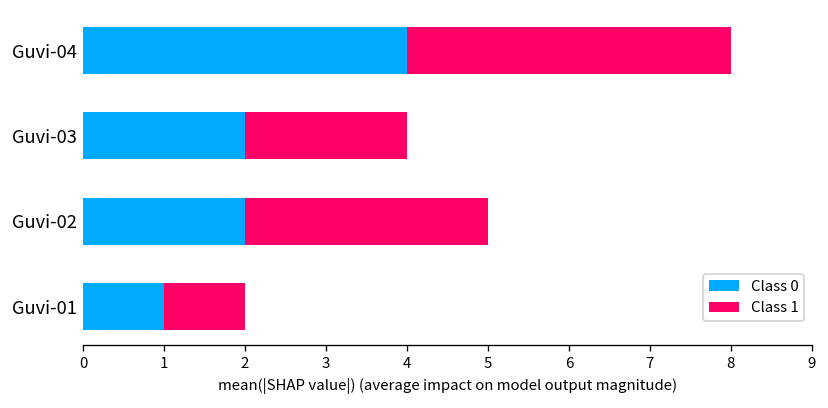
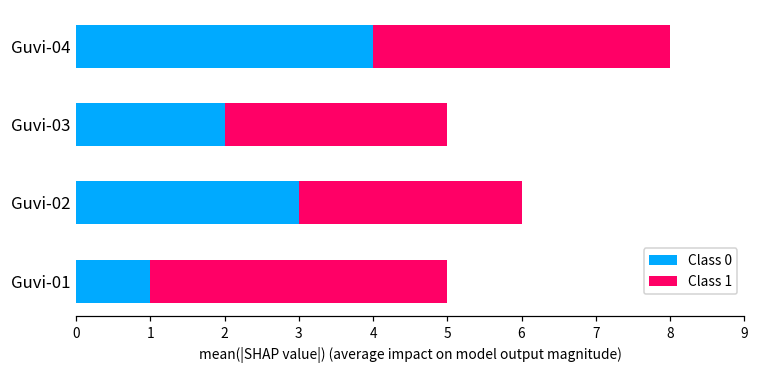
  {
    "Class 0": {
      "Guvi-04": 4,
      "Guvi-03": 2,
-     "Guvi-02": 2,
+     "Guvi-02": 3,
      "Guvi-01": 1
    },
    "Class 1": {
      "Guvi-04": 4,
-     "Guvi-03": 2,
+     "Guvi-03": 3,
      "Guvi-02": 3,
-     "Guvi-01": 1
+     "Guvi-01": 4
    }
  }
